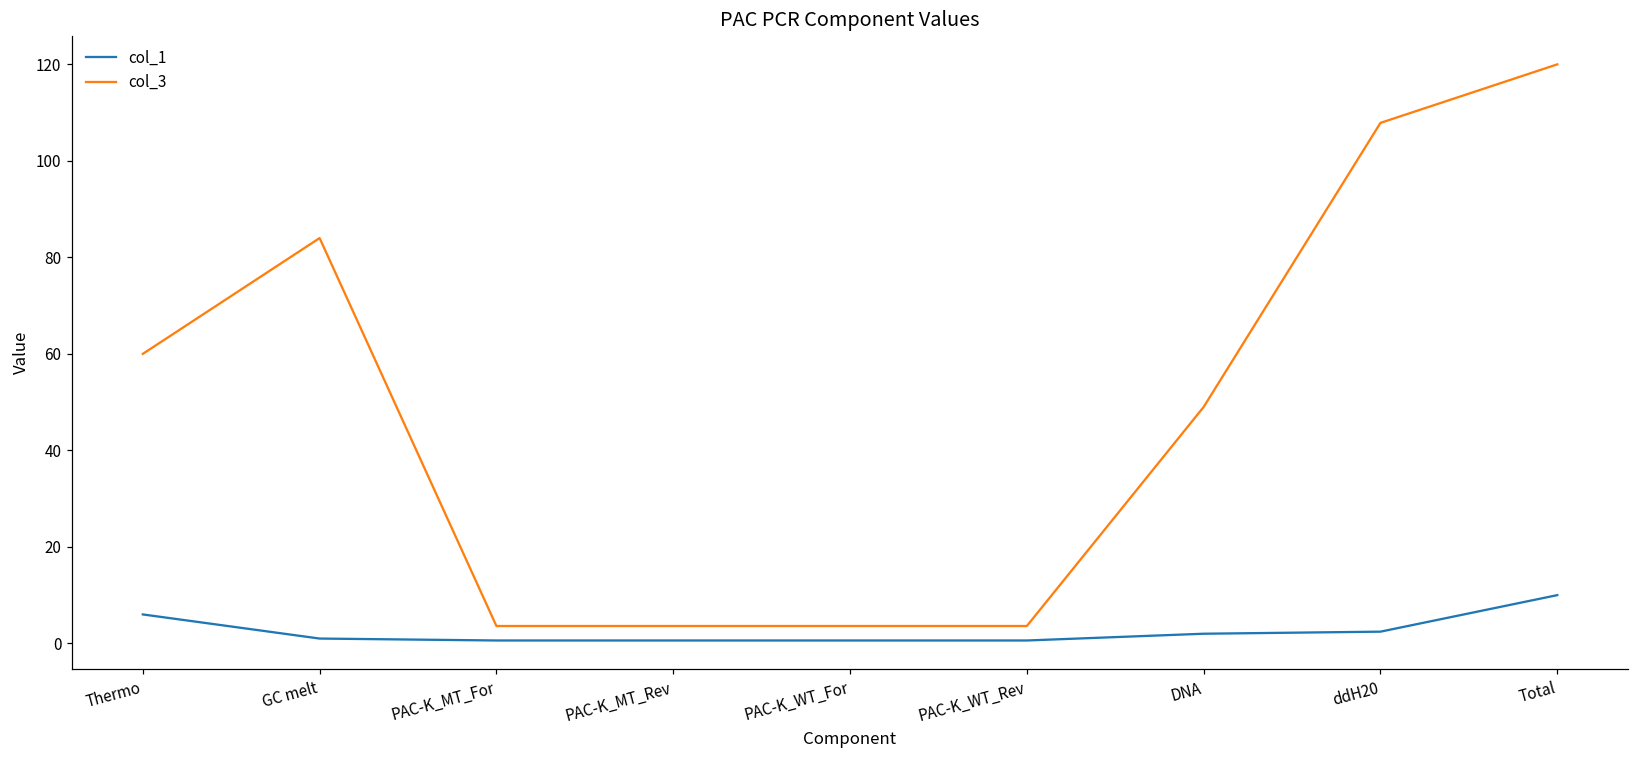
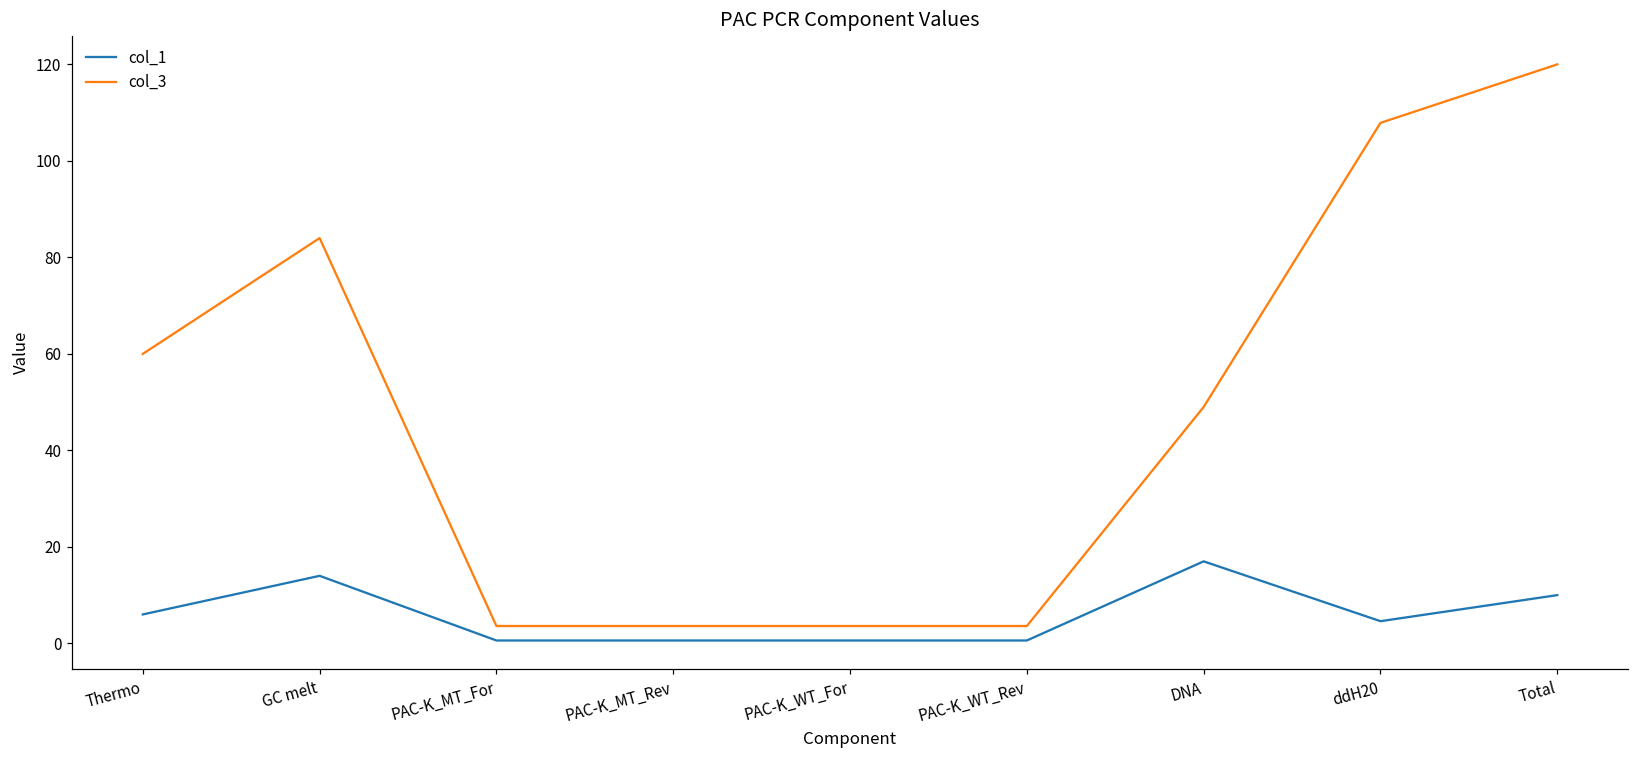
  {
    "col_1": {
      "Thermo": 6,
-     "GC melt": 1,
+     "GC melt": 14,
      "PAC-K_MT_For": 1,
      "PAC-K_MT_Rev": 1,
      "PAC-K_WT_For": 1,
      "PAC-K_WT_Rev": 1,
-     "DNA": 2,
-     "ddH20": 2,
+     "DNA": 17,
+     "ddH20": 5,
      "Total": 10
    },
    "col_3": {
      "Thermo": 60,
      "GC melt": 84,
      "PAC-K_MT_For": 4,
      "PAC-K_MT_Rev": 4,
      "PAC-K_WT_For": 4,
      "PAC-K_WT_Rev": 4,
      "DNA": 49,
      "ddH20": 108,
      "Total": 120
    }
  }
